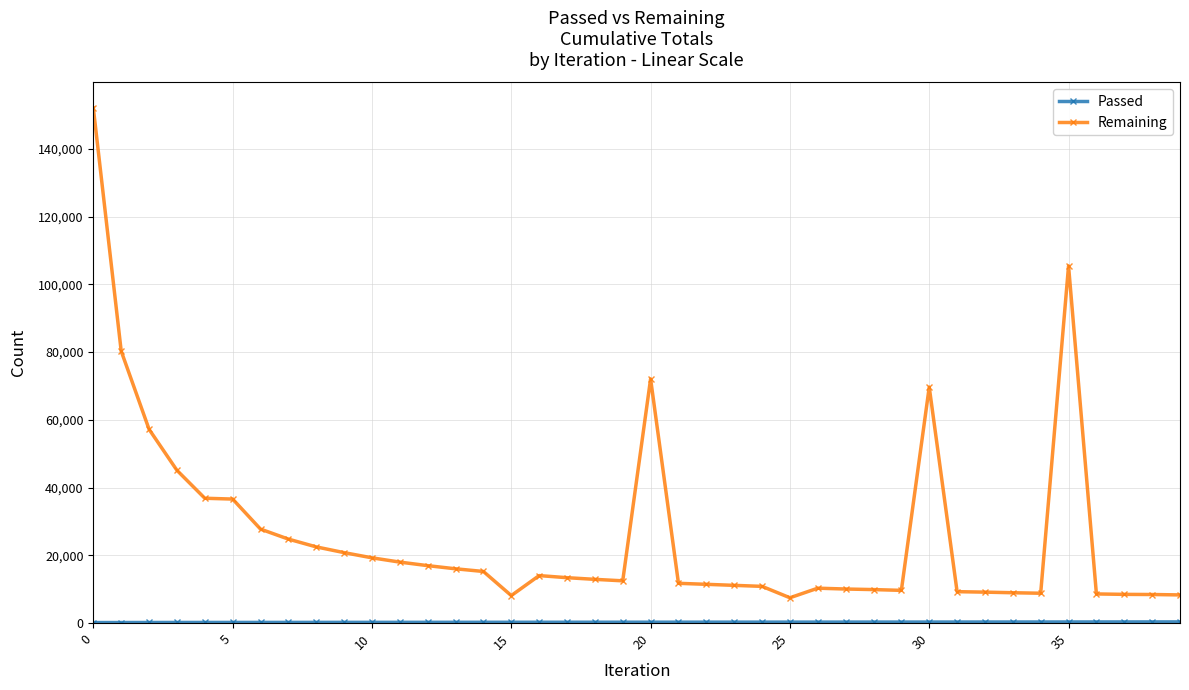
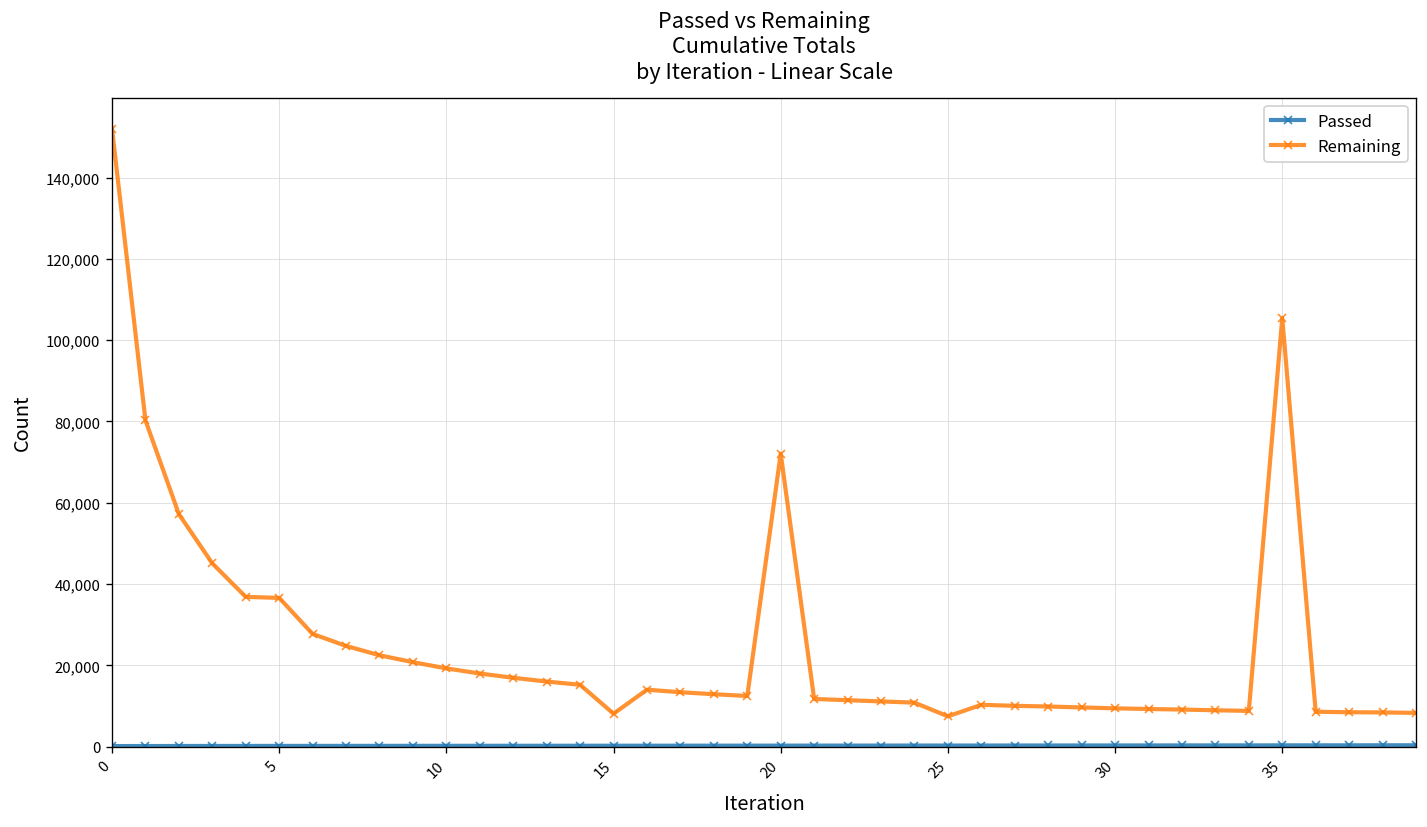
  {
    "Passed": {
      "0": "0",
      "5": "0",
      "10": "0",
      "15": "0",
      "20": "0",
      "25": "0",
      "30": "0",
      "35": "0"
    },
    "Remaining": {
      "0": "152,000",
      "5": "37,000",
      "10": "19,000",
      "15": "8,000",
      "20": "72,000",
      "25": "7,000",
-     "30": "70,000",
+     "30": "9,000",
      "35": "105,000"
    }
  }
